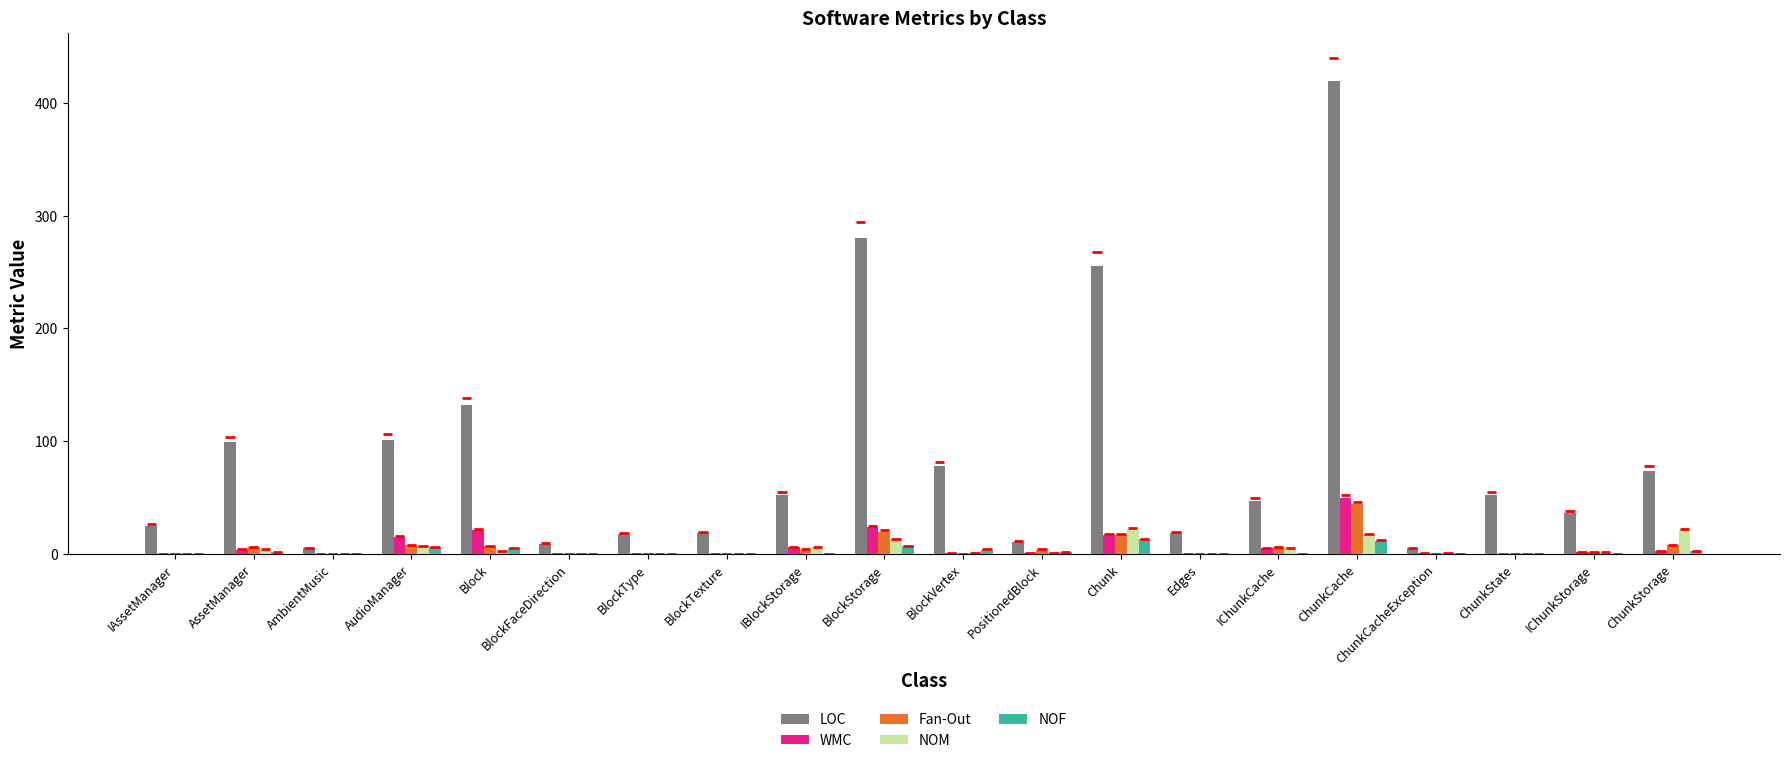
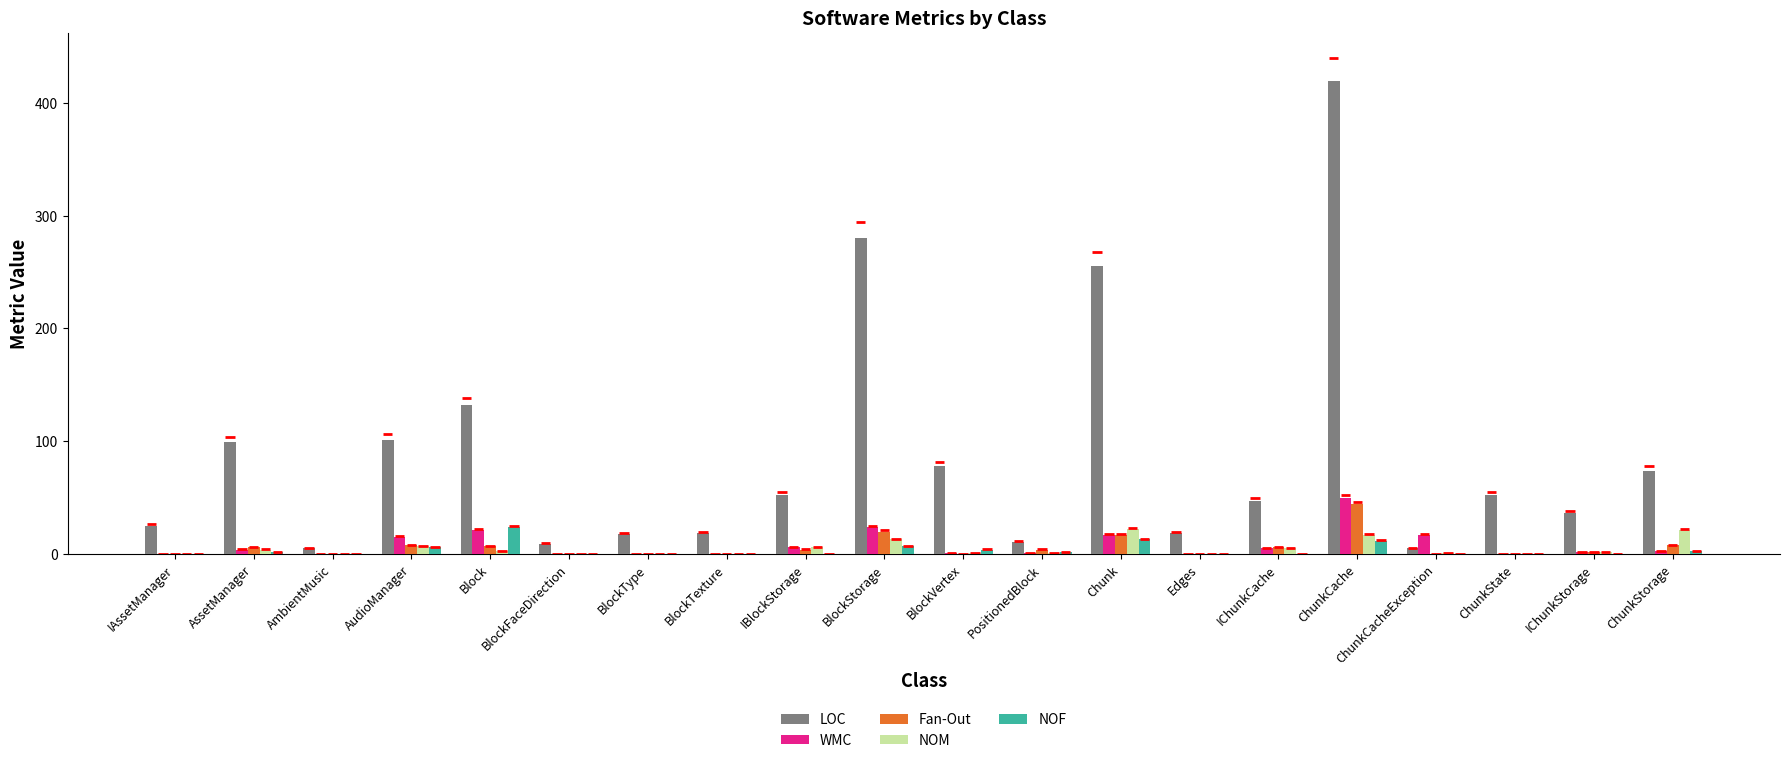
  {
    "LOC": {
      "IAssetManager": 25,
      "AssetManager": 99,
      "AmbientMusic": 5,
      "AudioManager": 101,
      "Block": 132,
      "BlockFaceDirection": 9,
      "BlockType": 18,
      "BlockTexture": 19,
      "IBlockStorage": 52,
      "BlockStorage": 280,
      "BlockVertex": 78,
      "PositionedBlock": 11,
      "Chunk": 255,
      "Edges": 19,
      "IChunkCache": 47,
      "ChunkCache": 419,
      "ChunkCacheException": 5,
      "ChunkState": 52,
      "IChunkStorage": 36,
      "ChunkStorage": 74
    },
    "WMC": {
      "IAssetManager": 0,
      "AssetManager": 4,
      "AmbientMusic": 0,
      "AudioManager": 15,
      "Block": 21,
      "BlockFaceDirection": 0,
      "BlockType": 0,
      "BlockTexture": 0,
      "IBlockStorage": 6,
      "BlockStorage": 24,
      "Chunk": 17,
      "Edges": 0,
      "IChunkCache": 5,
      "ChunkCache": 50,
-     "ChunkCacheException": 1,
+     "ChunkCacheException": 17,
      "ChunkState": 0,
      "ChunkStorage": 3
    },
    "Fan-Out": {
      "IAssetManager": 0,
      "AssetManager": 6,
      "AmbientMusic": 0,
      "AudioManager": 8,
      "Block": 7,
      "BlockFaceDirection": 0,
      "BlockType": 0,
      "BlockTexture": 0,
      "IBlockStorage": 4,
      "BlockStorage": 20,
      "BlockVertex": 0,
      "PositionedBlock": 4,
      "Chunk": 17,
      "Edges": 0,
      "IChunkCache": 6,
      "ChunkCache": 44,
      "ChunkCacheException": 0,
      "ChunkState": 0,
      "ChunkStorage": 8
    },
    "NOM": {
      "IAssetManager": 0,
      "AssetManager": 4,
      "AmbientMusic": 0,
      "AudioManager": 7,
      "Block": 3,
      "BlockFaceDirection": 0,
      "BlockType": 0,
      "BlockTexture": 0,
      "IBlockStorage": 6,
      "BlockStorage": 13,
      "Chunk": 22,
      "Edges": 0,
      "IChunkCache": 5,
      "ChunkCache": 17,
      "ChunkState": 0,
      "ChunkStorage": 21
    },
    "NOF": {
      "IAssetManager": 0,
      "AmbientMusic": 0,
      "AudioManager": 6,
-     "Block": 5,
+     "Block": 24,
      "BlockFaceDirection": 0,
      "BlockType": 0,
      "BlockTexture": 0,
      "IBlockStorage": 0,
      "BlockStorage": 7,
      "BlockVertex": 4,
      "Chunk": 13,
      "Edges": 0,
      "IChunkCache": 0,
      "ChunkCache": 12,
      "ChunkCacheException": 0,
      "ChunkState": 0,
      "IChunkStorage": 0,
      "ChunkStorage": 3
    }
  }
